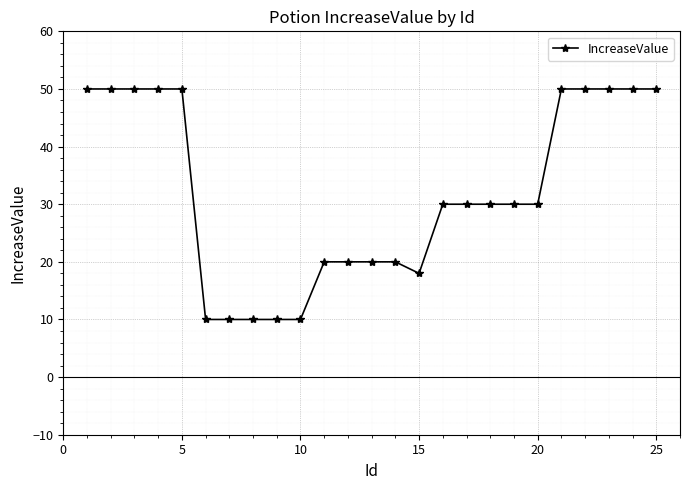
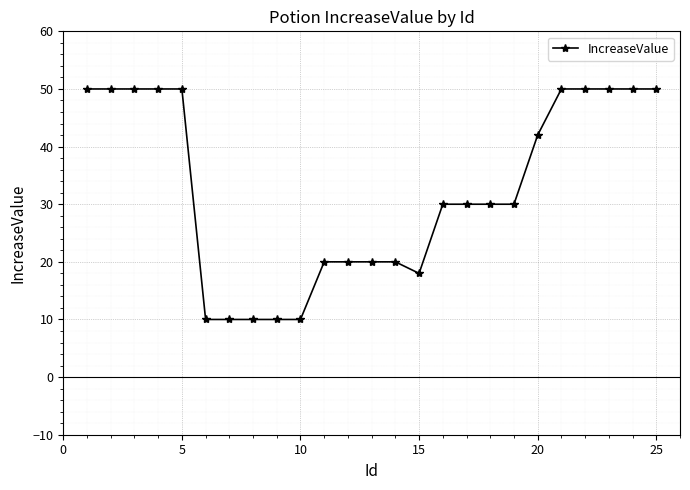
  {
    "5": 50,
    "10": 10,
    "15": 18,
-   "20": 30,
+   "20": 42,
    "25": 50
  }
